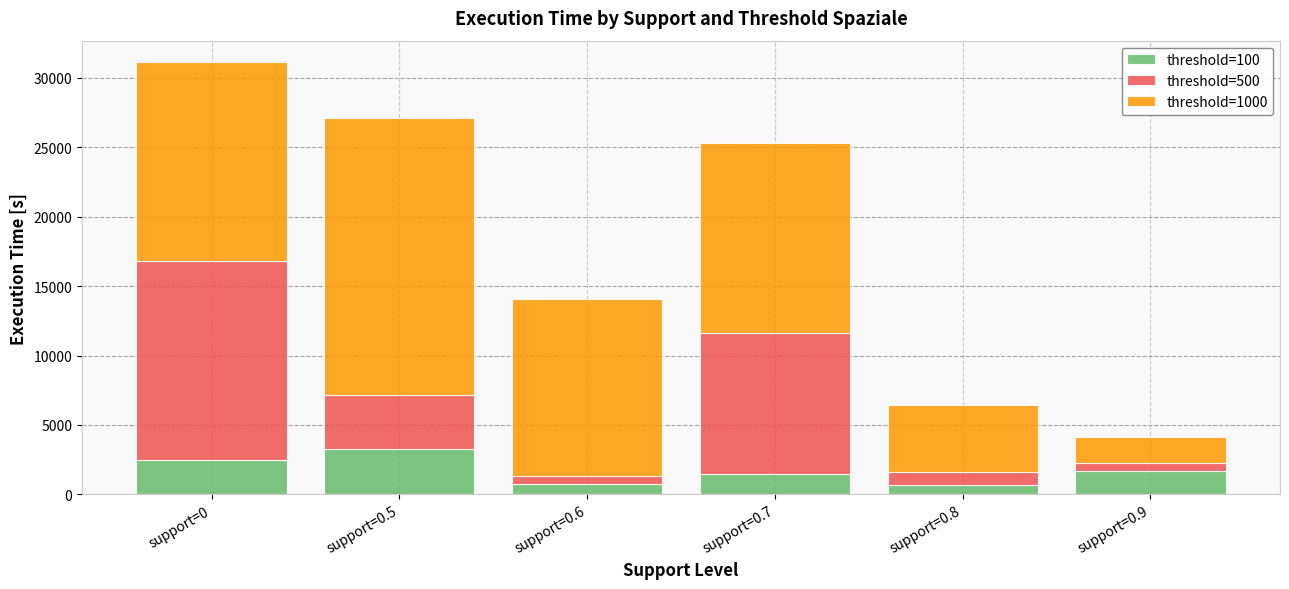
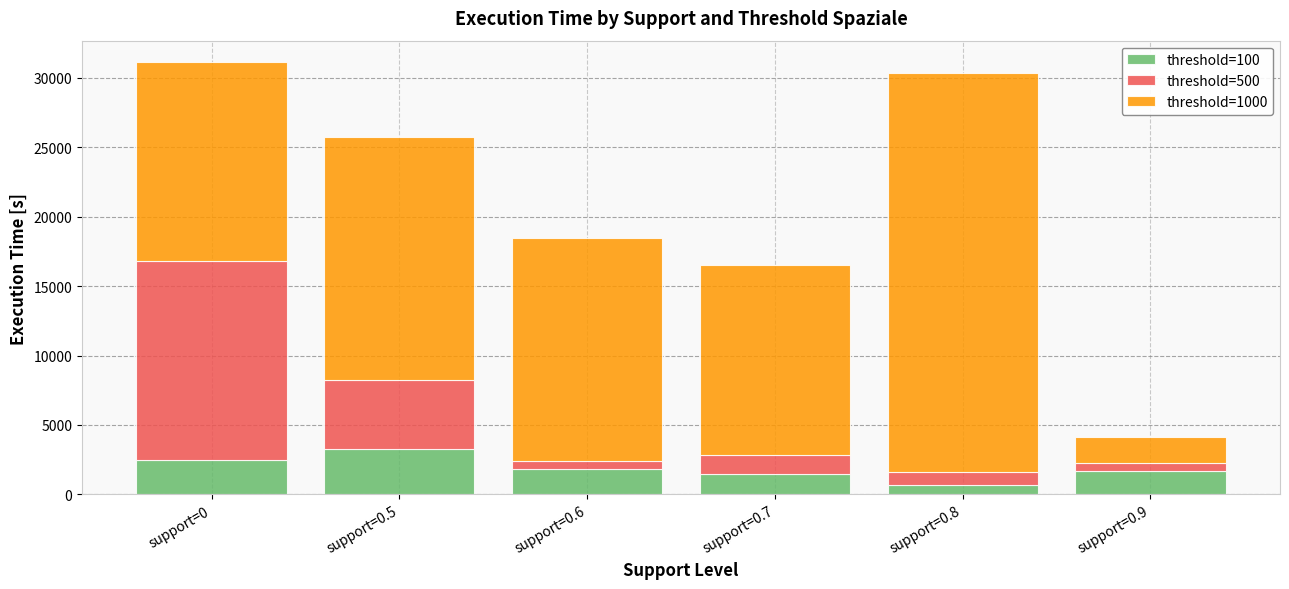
  {
    "threshold=100": {
      "support=0": 2500,
      "support=0.5": 3300,
-     "support=0.6": 700,
+     "support=0.6": 1800,
      "support=0.7": 1500,
      "support=0.8": 700,
      "support=0.9": 1700
    },
    "threshold=500": {
      "support=0": 14300,
-     "support=0.5": 3800,
+     "support=0.5": 4900,
      "support=0.6": 600,
-     "support=0.7": 10100,
+     "support=0.7": 1300,
      "support=0.8": 900,
      "support=0.9": 600
    },
    "threshold=1000": {
      "support=0": 14300,
-     "support=0.5": 20000,
-     "support=0.6": 12700,
+     "support=0.5": 17500,
+     "support=0.6": 16000,
      "support=0.7": 13700,
-     "support=0.8": 4800,
+     "support=0.8": 28700,
      "support=0.9": 1900
    }
  }
